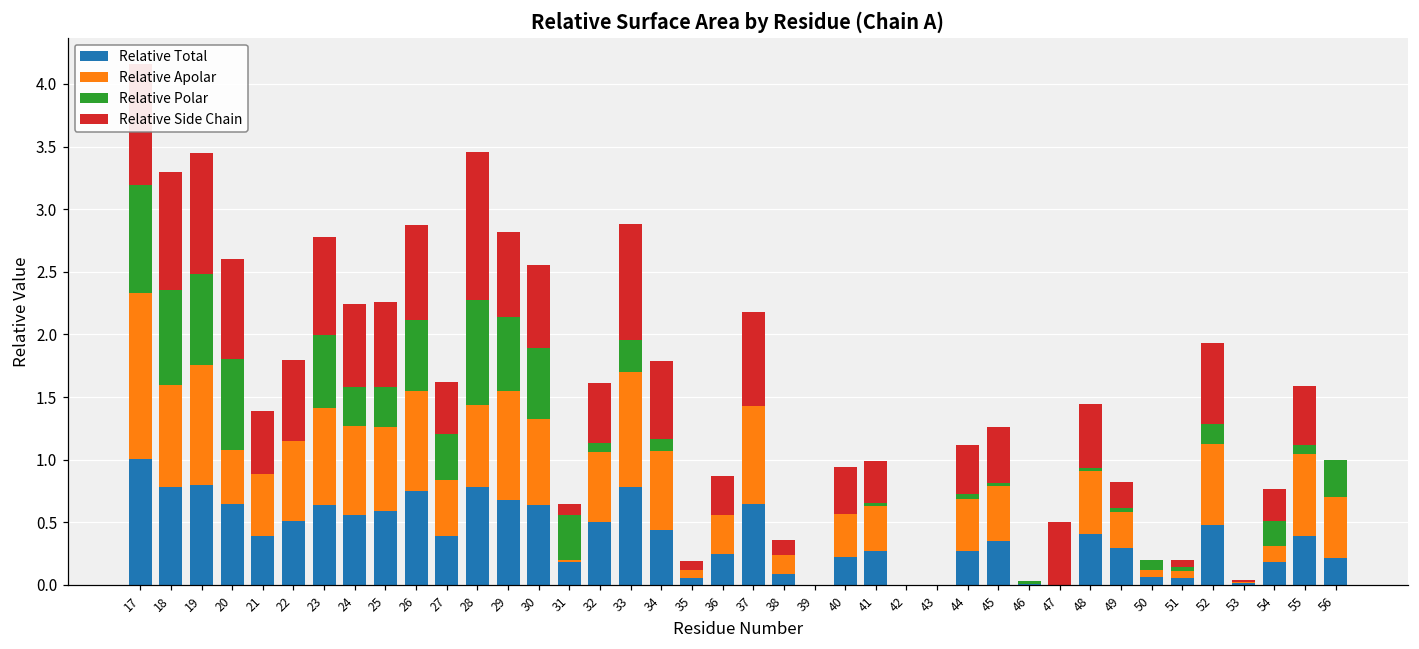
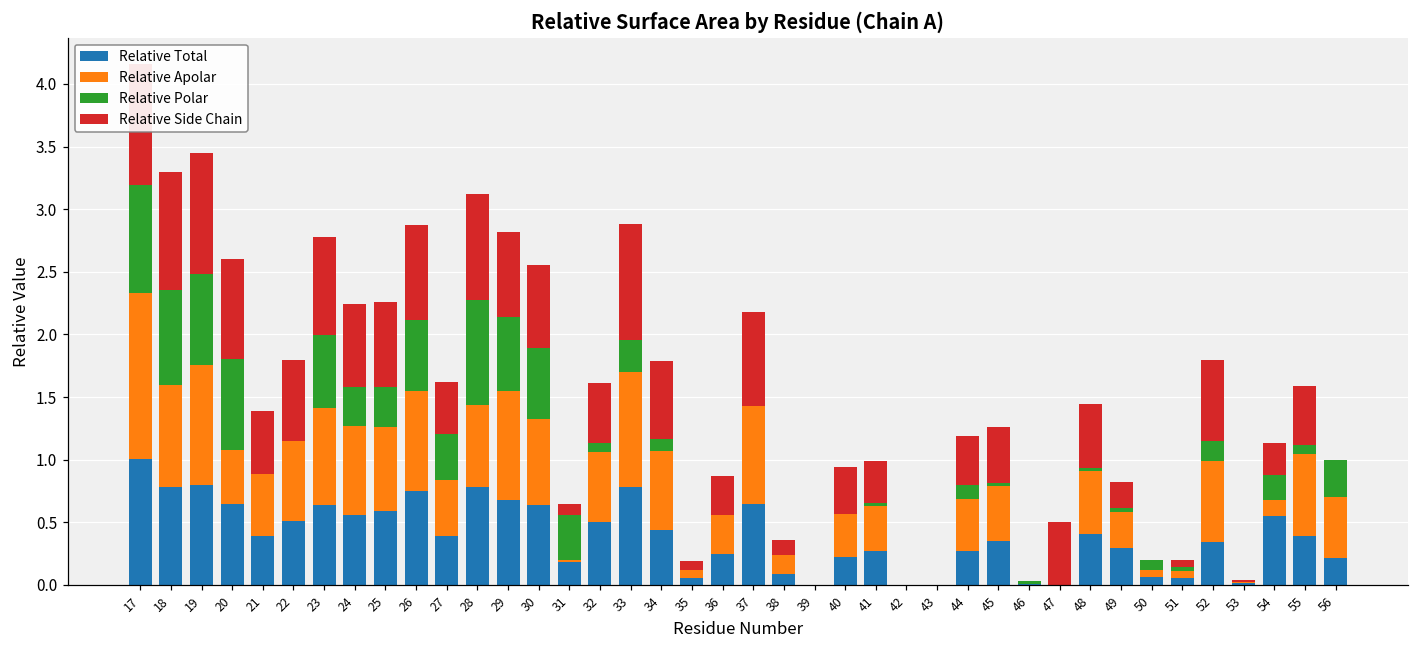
  {
    "Relative Total": {
      "17": 1.00,
      "18": 0.78,
      "19": 0.80,
      "20": 0.65,
      "21": 0.39,
      "22": 0.51,
      "23": 0.64,
      "24": 0.56,
      "25": 0.59,
      "26": 0.75,
      "27": 0.39,
      "28": 0.78,
      "29": 0.68,
      "30": 0.64,
      "31": 0.18,
      "32": 0.50,
      "33": 0.78,
      "34": 0.44,
      "35": 0.05,
      "36": 0.25,
      "37": 0.64,
      "38": 0.09,
      "39": 0.00,
      "40": 0.22,
      "41": 0.27,
      "42": 0.00,
      "43": 0.00,
      "44": 0.27,
      "45": 0.35,
      "47": 0.00,
      "48": 0.40,
      "49": 0.30,
      "50": 0.06,
      "51": 0.05,
-     "52": 0.48,
-     "54": 0.18,
+     "52": 0.34,
+     "54": 0.55,
      "55": 0.39,
      "56": 0.22
    },
    "Relative Apolar": {
      "17": 1.32,
      "18": 0.82,
      "19": 0.96,
      "20": 0.43,
      "21": 0.49,
      "22": 0.64,
      "23": 0.77,
      "24": 0.71,
      "25": 0.66,
      "26": 0.80,
      "27": 0.44,
      "28": 0.66,
      "29": 0.88,
      "30": 0.69,
      "32": 0.56,
      "33": 0.92,
      "34": 0.63,
      "35": 0.07,
      "36": 0.31,
      "37": 0.78,
      "38": 0.15,
      "39": 0.00,
      "40": 0.34,
      "41": 0.35,
      "42": 0.00,
      "43": 0.00,
      "44": 0.42,
      "45": 0.44,
      "46": 0.00,
      "47": 0.00,
      "48": 0.50,
      "49": 0.29,
      "50": 0.05,
      "51": 0.06,
      "52": 0.65,
      "54": 0.13,
      "55": 0.66,
      "56": 0.48
    },
    "Relative Polar": {
      "17": 0.86,
      "18": 0.76,
      "19": 0.73,
      "20": 0.72,
      "21": 0.00,
      "22": 0.00,
      "23": 0.58,
      "24": 0.31,
      "25": 0.32,
      "26": 0.56,
      "27": 0.37,
      "28": 0.84,
      "29": 0.59,
      "30": 0.57,
      "31": 0.36,
      "32": 0.07,
      "33": 0.25,
      "34": 0.09,
      "35": 0.00,
      "36": 0.00,
      "37": 0.00,
      "38": 0.00,
      "39": 0.00,
      "40": 0.00,
      "41": 0.03,
      "42": 0.00,
      "43": 0.00,
-     "44": 0.04,
+     "44": 0.11,
      "45": 0.03,
      "46": 0.03,
      "47": 0.00,
      "48": 0.03,
      "49": 0.03,
      "50": 0.08,
      "51": 0.03,
      "52": 0.16,
      "53": 0.00,
      "54": 0.20,
      "55": 0.07,
      "56": 0.30
    },
    "Relative Side Chain": {
      "18": 0.94,
      "19": 0.96,
      "20": 0.80,
      "21": 0.50,
      "22": 0.64,
      "23": 0.78,
      "24": 0.67,
      "25": 0.68,
      "26": 0.76,
      "27": 0.41,
-     "28": 1.18,
+     "28": 0.84,
      "29": 0.68,
      "30": 0.66,
      "31": 0.09,
      "32": 0.48,
      "33": 0.93,
      "34": 0.63,
      "35": 0.07,
      "36": 0.31,
      "37": 0.76,
      "38": 0.12,
      "39": 0.00,
      "40": 0.38,
      "41": 0.33,
      "42": 0.00,
      "43": 0.00,
      "44": 0.39,
      "45": 0.44,
      "46": 0.00,
      "47": 0.50,
      "48": 0.51,
      "49": 0.21,
      "50": 0.00,
      "51": 0.06,
      "52": 0.65,
      "54": 0.26,
      "55": 0.47,
      "56": 0.00
    }
  }
